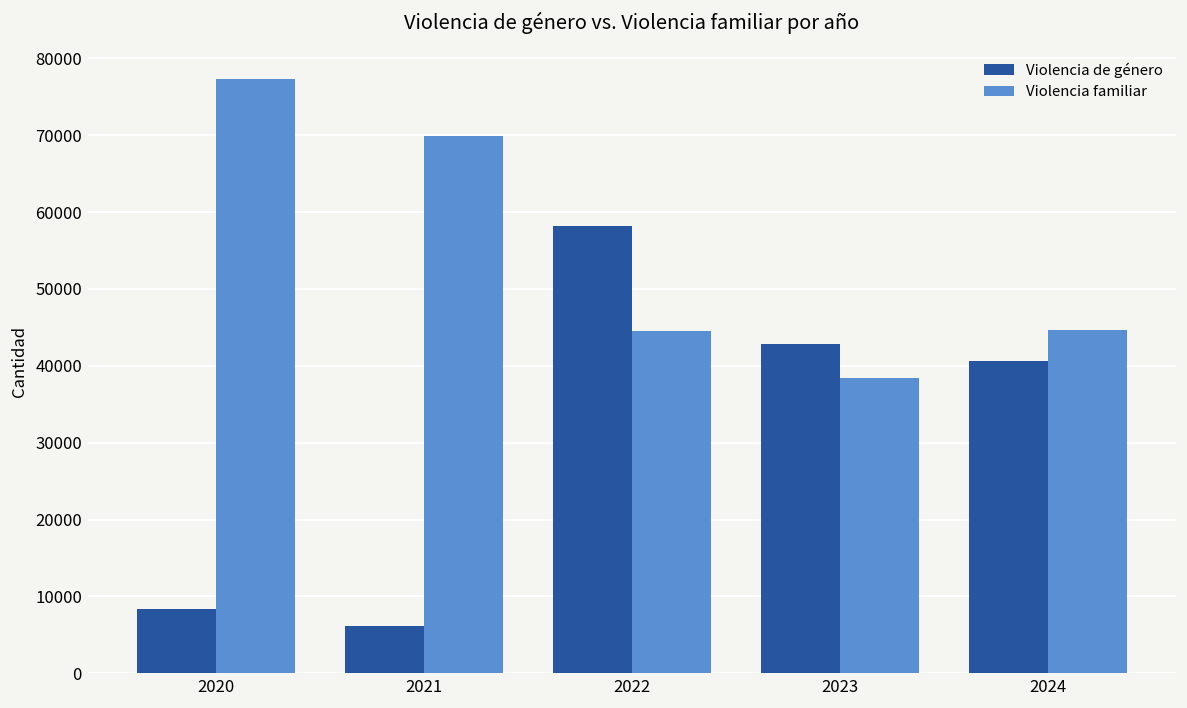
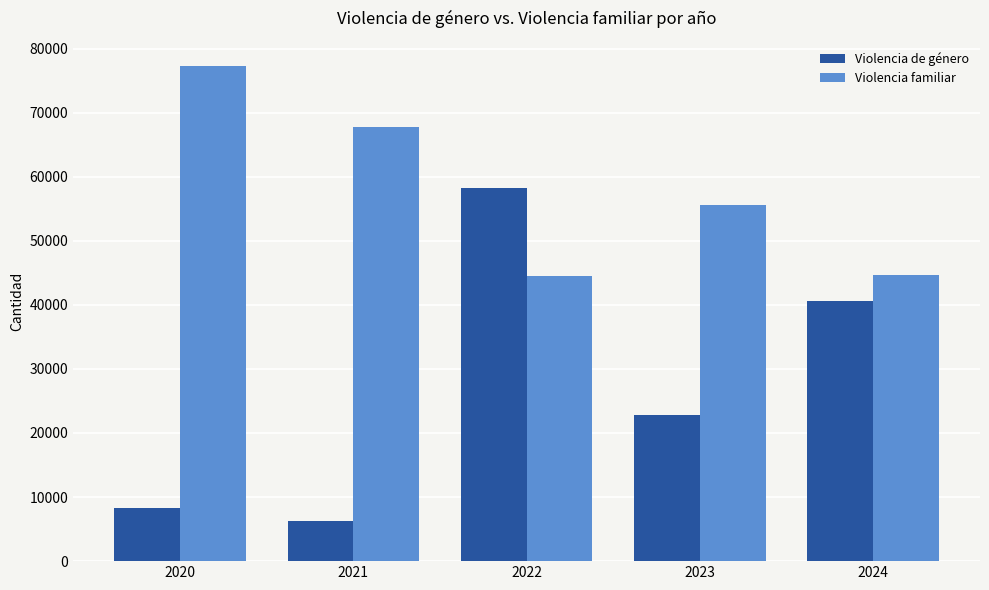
  {
    "Violencia de género": {
      "2020": 8000,
      "2021": 6000,
      "2022": 58000,
-     "2023": 43000,
+     "2023": 23000,
      "2024": 41000
    },
    "Violencia familiar": {
      "2020": 77000,
-     "2021": 70000,
+     "2021": 68000,
      "2022": 45000,
-     "2023": 38000,
+     "2023": 56000,
      "2024": 45000
    }
  }
